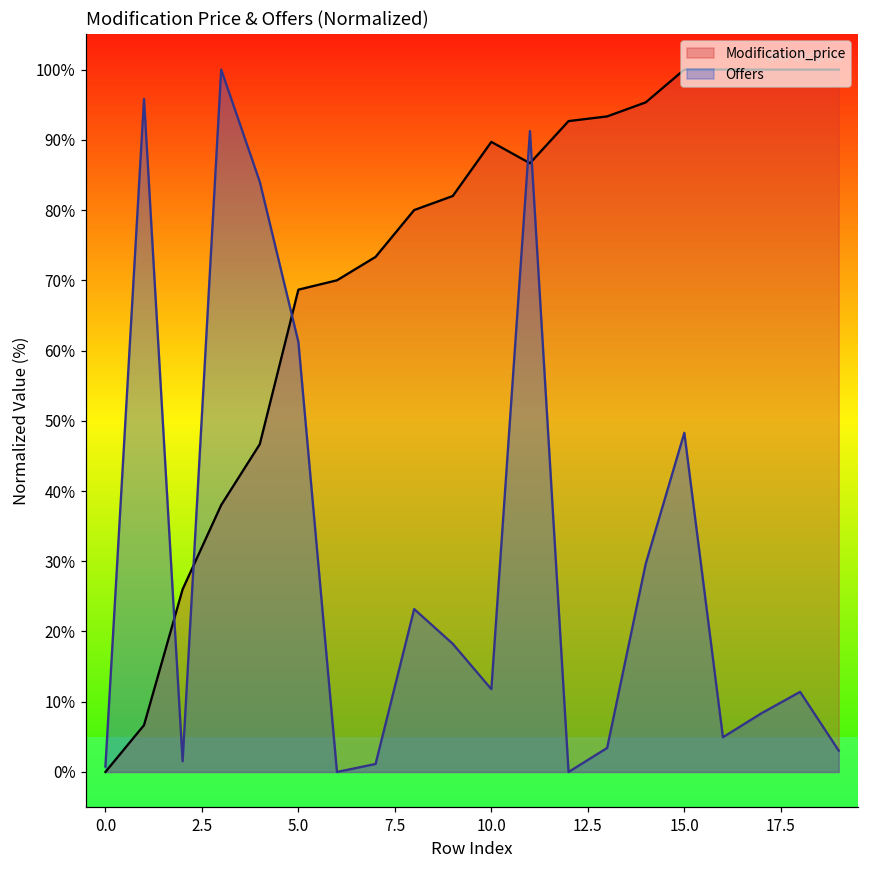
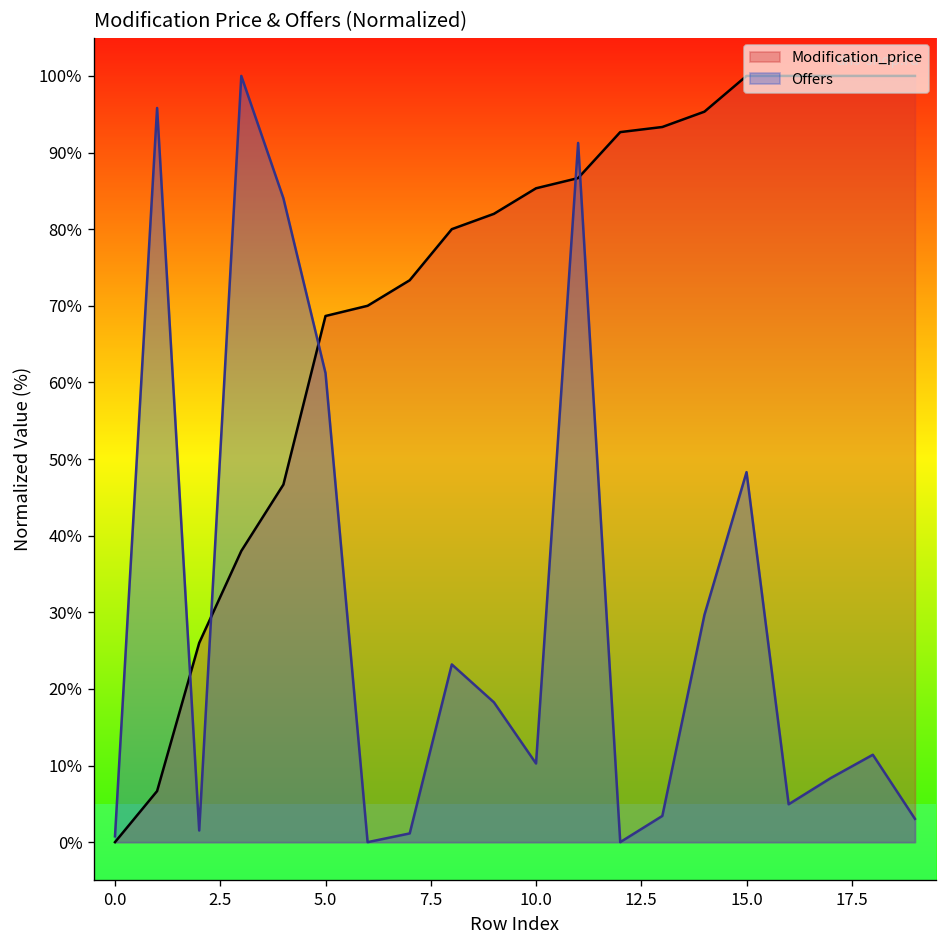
  {
    "Modification_price": {
      "5.0": "69%",
-     "10.0": "90%"
+     "10.0": "85%"
    },
    "Offers": {
      "5.0": "61%",
-     "10.0": "12%",
+     "10.0": "10%",
      "15.0": "48%"
    }
  }
